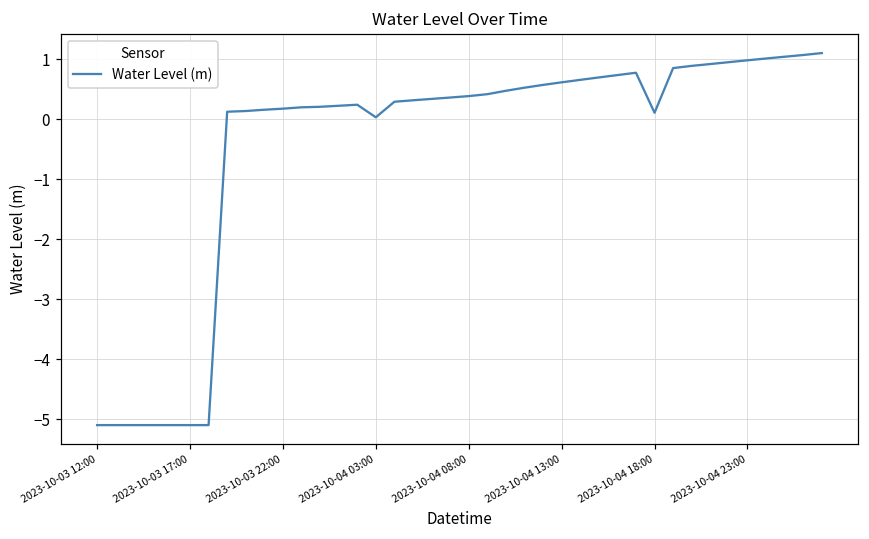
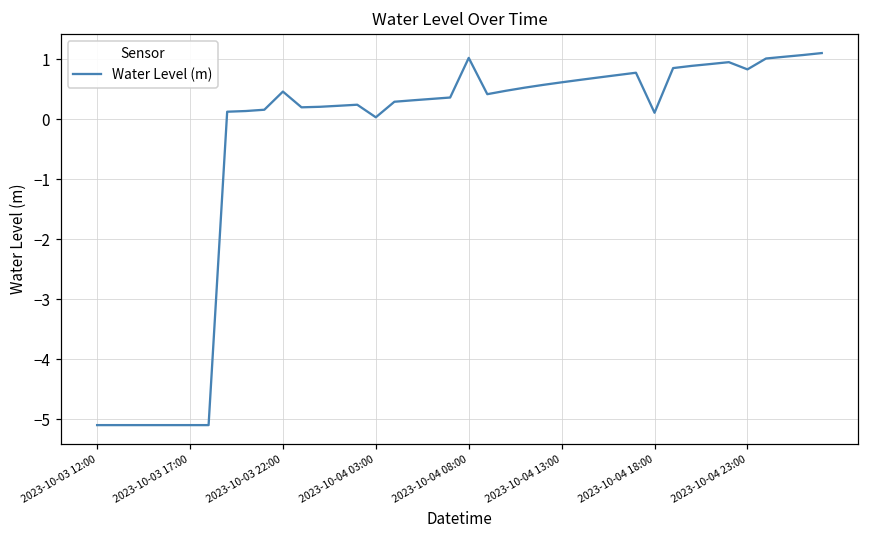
  {
    "2023-10-03 12:00": -5.1,
    "2023-10-03 17:00": -5.1,
-   "2023-10-03 22:00": 0.2,
+   "2023-10-03 22:00": 0.5,
    "2023-10-04 03:00": 0.0,
-   "2023-10-04 08:00": 0.4,
+   "2023-10-04 08:00": 1.0,
    "2023-10-04 13:00": 0.6,
    "2023-10-04 18:00": 0.1,
-   "2023-10-04 23:00": 1.0
+   "2023-10-04 23:00": 0.8
  }
